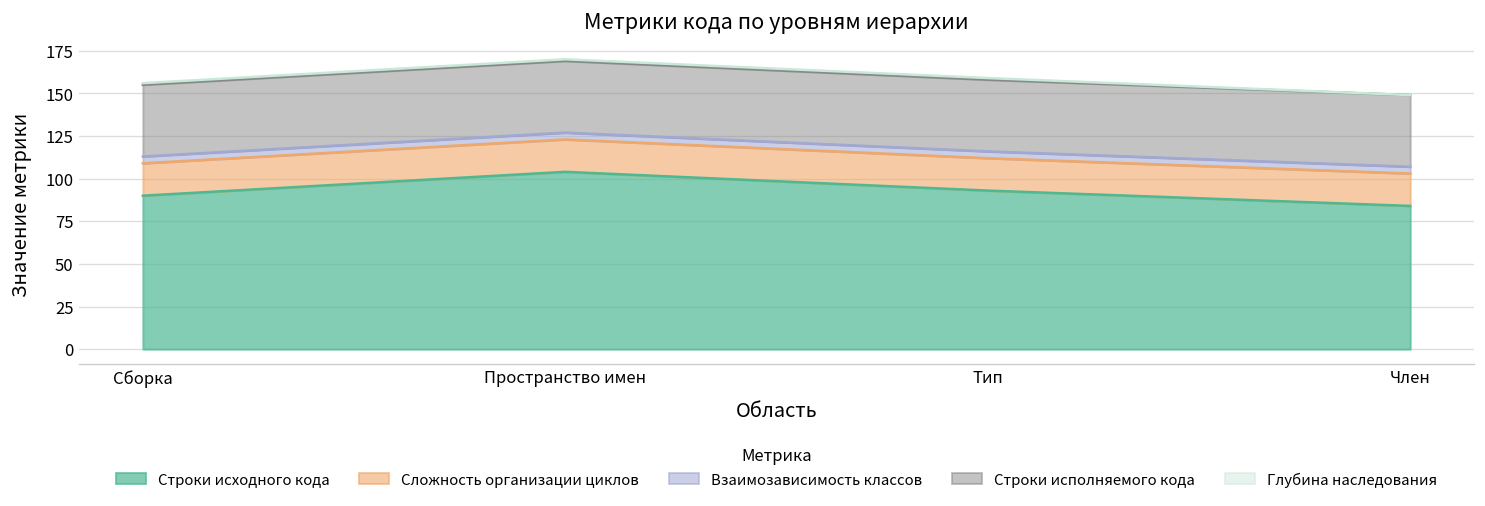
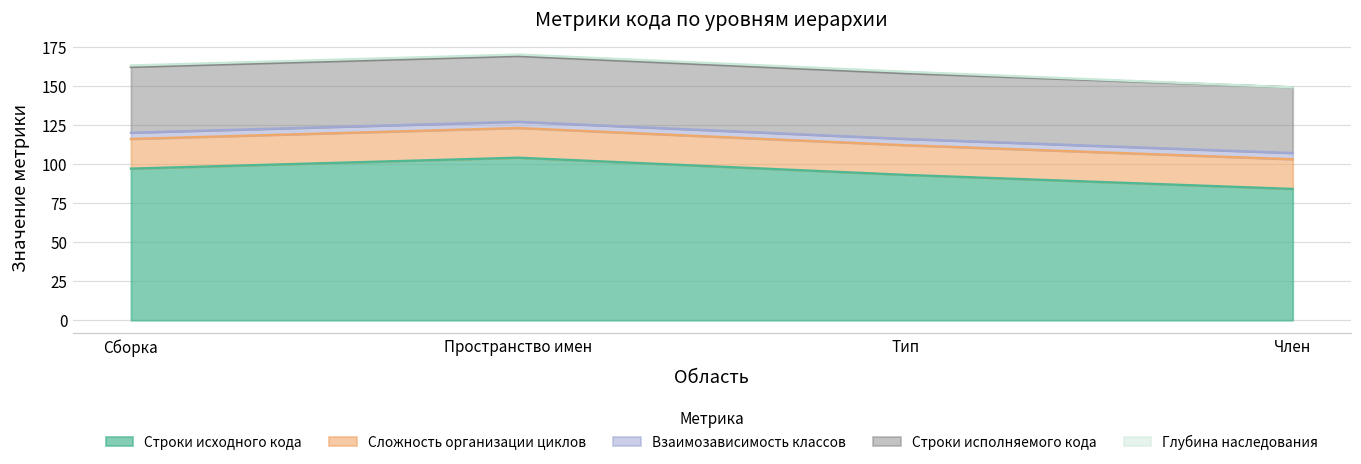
  {
    "Строки исходного кода": {
-     "Сборка": 90,
+     "Сборка": 97,
      "Пространство имен": 104,
      "Тип": 93,
      "Член": 84
    },
    "Сложность организации циклов": {
      "Сборка": 19,
      "Пространство имен": 19,
      "Тип": 19,
      "Член": 19
    }
  }
